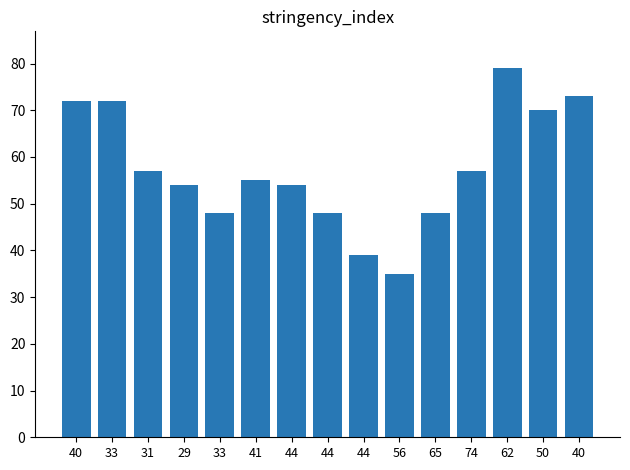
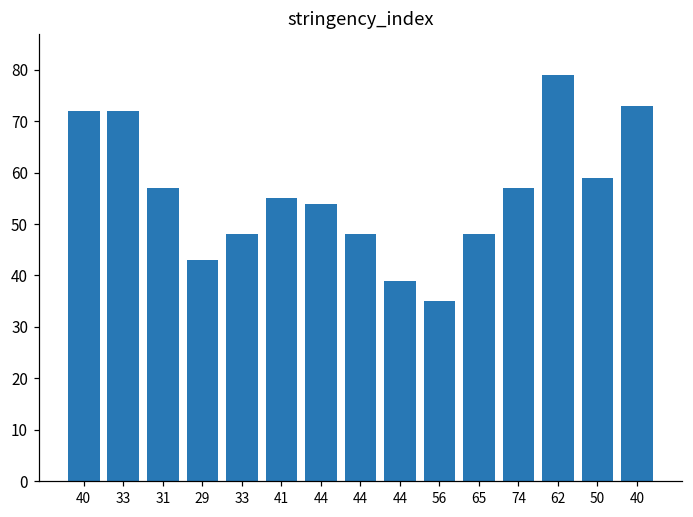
  {
    "31": 57,
-   "29": 54,
+   "29": 43,
    "41": 55,
    "56": 35,
    "65": 48,
    "74": 57,
    "62": 79,
-   "50": 70
+   "50": 59
  }
